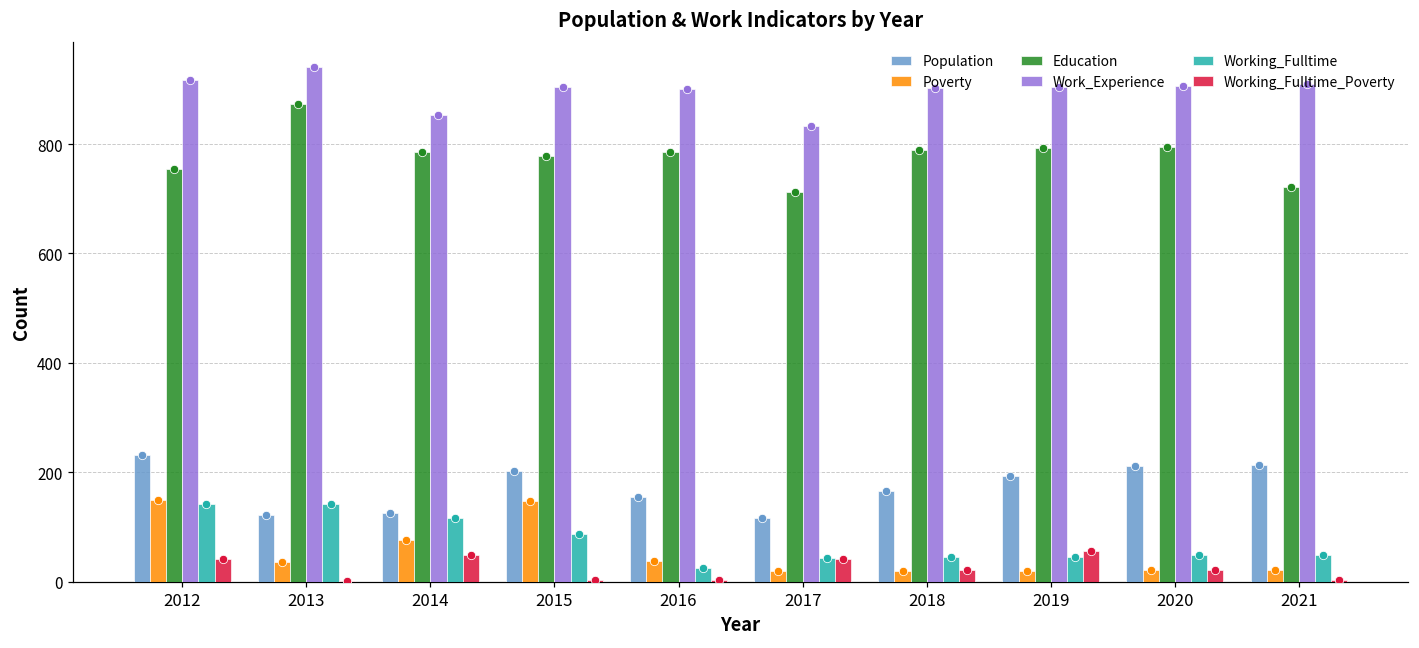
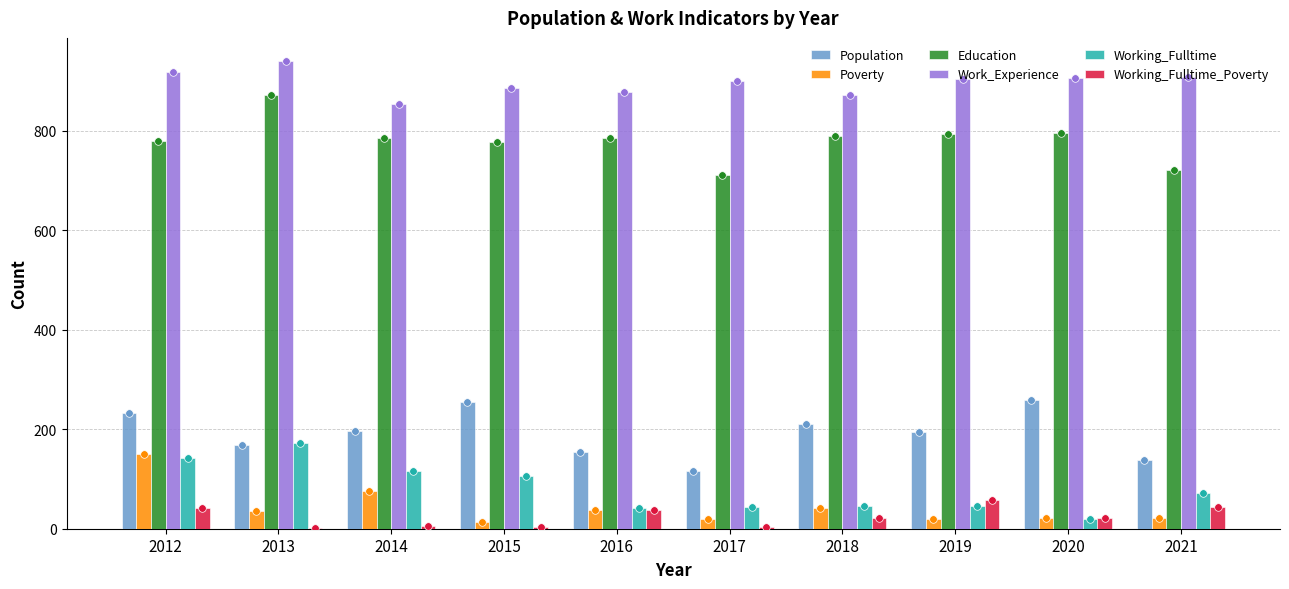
  {
    "Population": {
      "2012": 230,
-     "2013": 120,
-     "2014": 130,
-     "2015": 200,
+     "2013": 170,
+     "2014": 200,
+     "2015": 250,
      "2016": 160,
      "2017": 120,
-     "2018": 170,
+     "2018": 210,
      "2019": 190,
-     "2020": 210,
-     "2021": 210
+     "2020": 260,
+     "2021": 140
    },
    "Poverty": {
      "2012": 150,
      "2013": 40,
      "2014": 80,
-     "2015": 150,
+     "2015": 10,
      "2016": 40,
      "2017": 20,
-     "2018": 20,
+     "2018": 40,
      "2019": 20,
      "2020": 20,
      "2021": 20
    },
    "Education": {
-     "2012": 750,
+     "2012": 780,
      "2013": 870,
      "2014": 790,
      "2015": 780,
      "2016": 790,
      "2017": 710,
      "2018": 790,
      "2019": 790,
      "2020": 800,
      "2021": 720
    },
    "Work_Experience": {
      "2012": 920,
      "2013": 940,
      "2014": 850,
-     "2015": 910,
-     "2016": 900,
-     "2017": 830,
-     "2018": 900,
+     "2015": 890,
+     "2016": 880,
+     "2017": 900,
+     "2018": 870,
      "2019": 910,
      "2020": 910,
      "2021": 910
    },
    "Working_Fulltime": {
      "2012": 140,
-     "2013": 140,
+     "2013": 170,
      "2014": 120,
-     "2015": 90,
-     "2016": 30,
+     "2015": 110,
+     "2016": 40,
      "2017": 40,
      "2018": 50,
      "2019": 50,
-     "2020": 50,
-     "2021": 50
+     "2020": 20,
+     "2021": 70
    },
    "Working_Fulltime_Poverty": {
      "2012": 40,
-     "2014": 50,
-     "2016": 0,
-     "2017": 40,
+     "2014": 10,
+     "2016": 40,
+     "2017": 0,
      "2018": 20,
      "2019": 60,
      "2020": 20,
-     "2021": 0
+     "2021": 40
    }
  }
